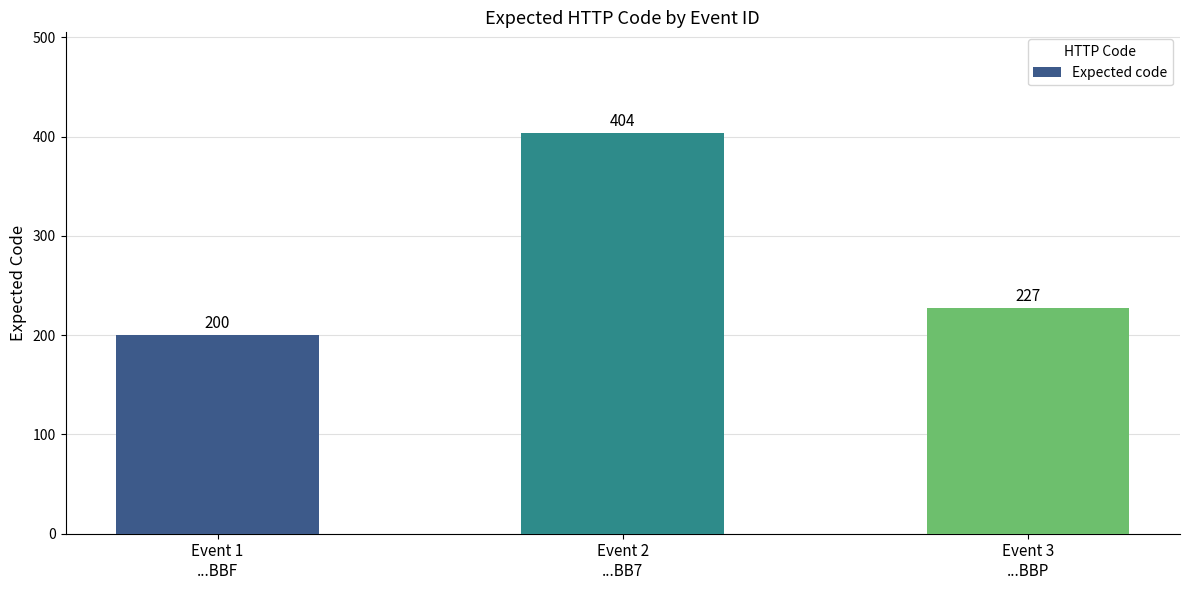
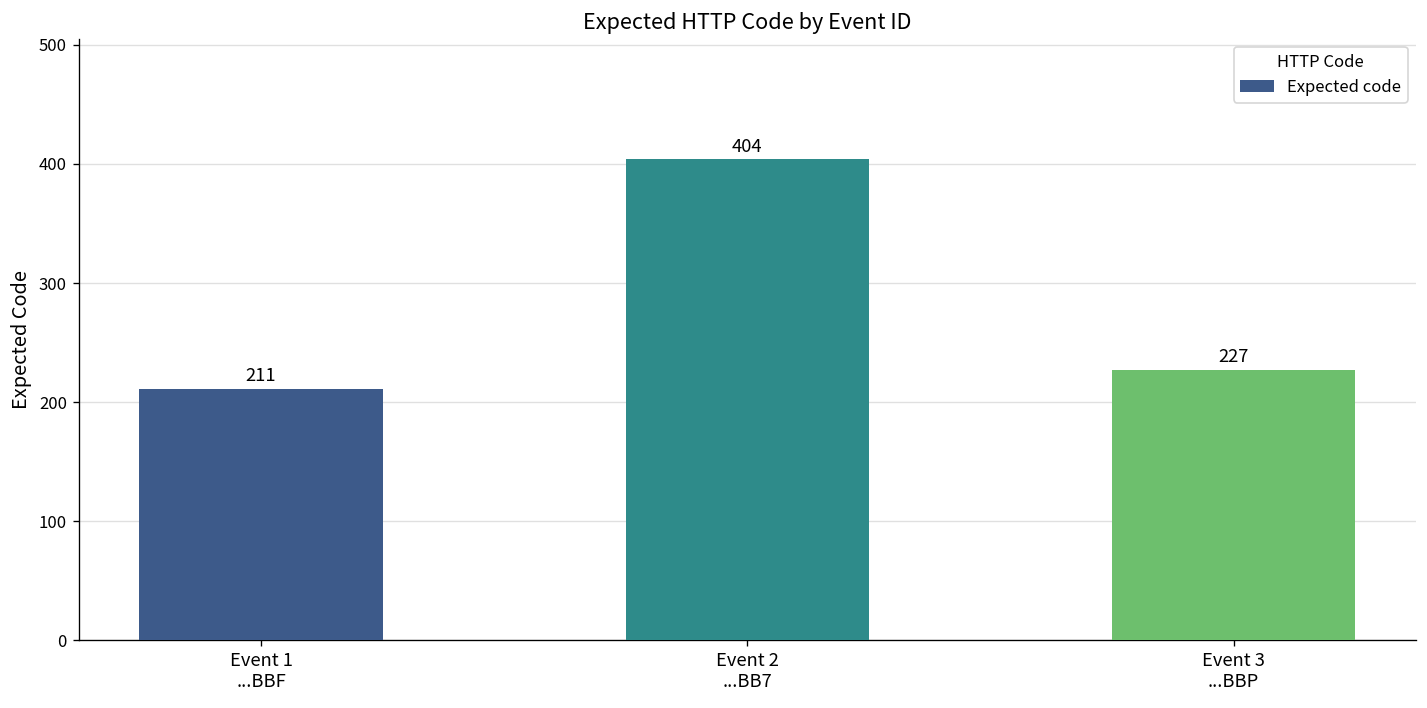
  {
-   "Event 1 ...BBF": 200,
+   "Event 1 ...BBF": 211,
    "Event 2 ...BB7": 404,
    "Event 3 ...BBP": 227
  }
